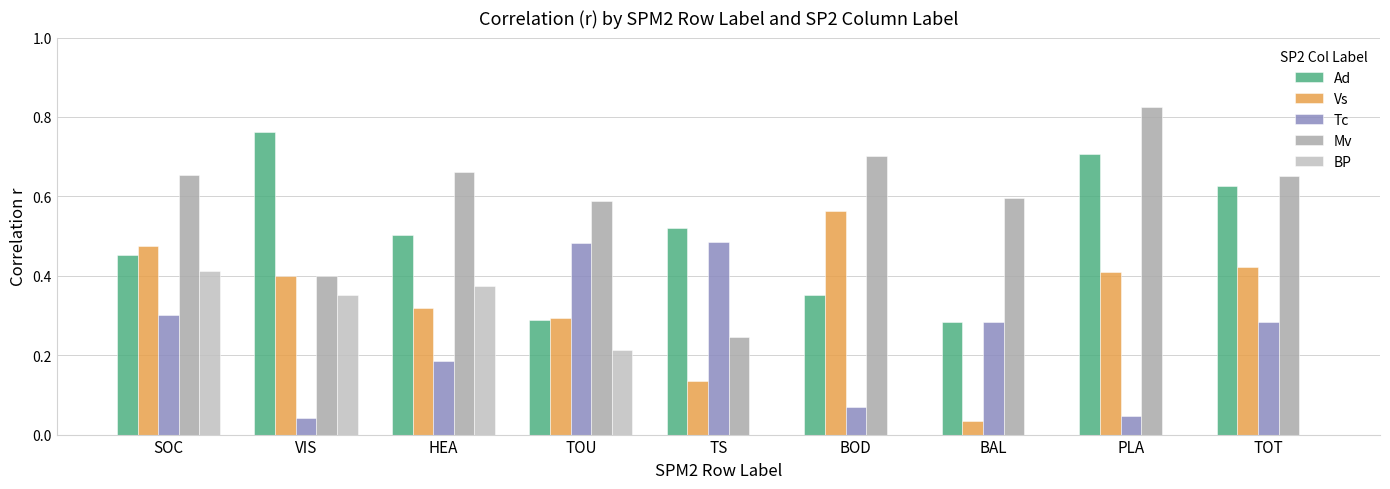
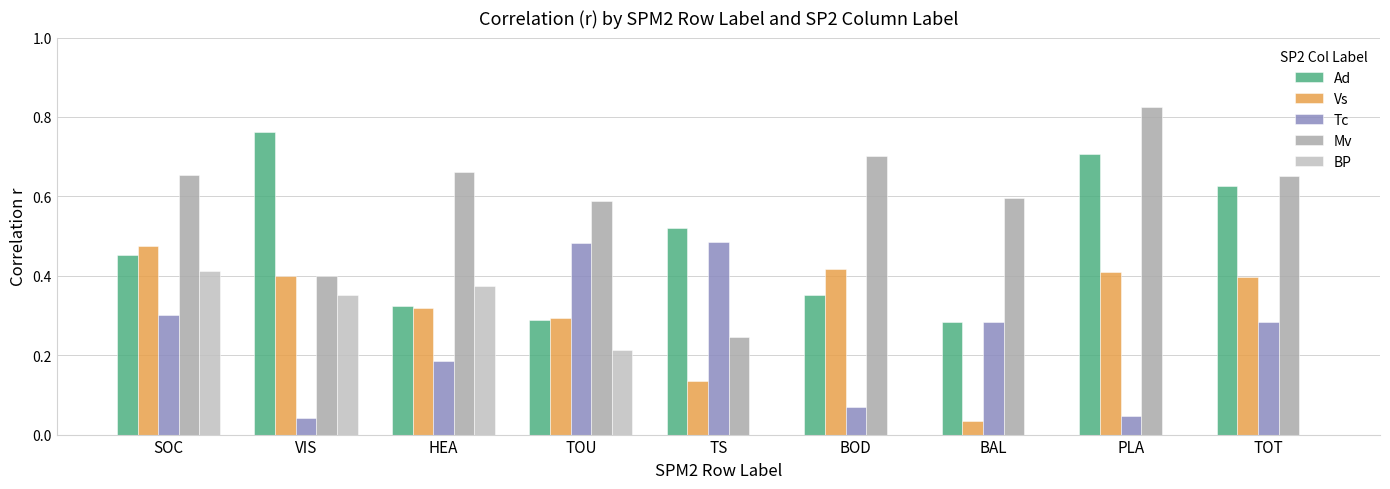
  {
    "Ad": {
      "SOC": 0.45,
      "VIS": 0.76,
-     "HEA": 0.50,
+     "HEA": 0.32,
      "TOU": 0.29,
      "TS": 0.52,
      "BOD": 0.35,
      "BAL": 0.28,
      "PLA": 0.71,
      "TOT": 0.63
    },
    "Vs": {
      "SOC": 0.48,
      "VIS": 0.40,
      "HEA": 0.32,
      "TOU": 0.29,
      "TS": 0.13,
-     "BOD": 0.56,
+     "BOD": 0.42,
      "BAL": 0.03,
      "PLA": 0.41,
-     "TOT": 0.42
+     "TOT": 0.40
    }
  }
